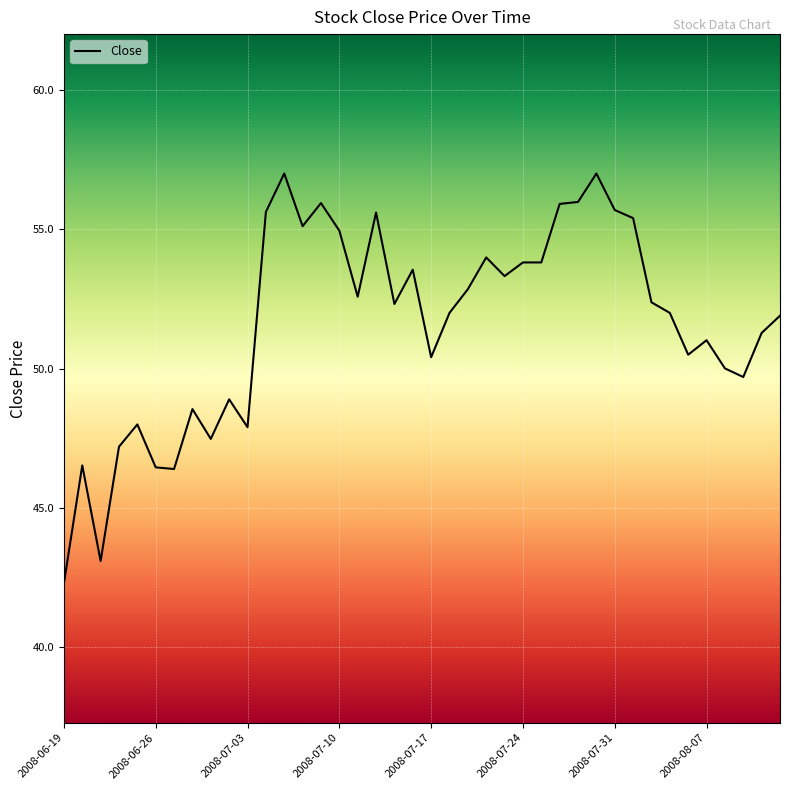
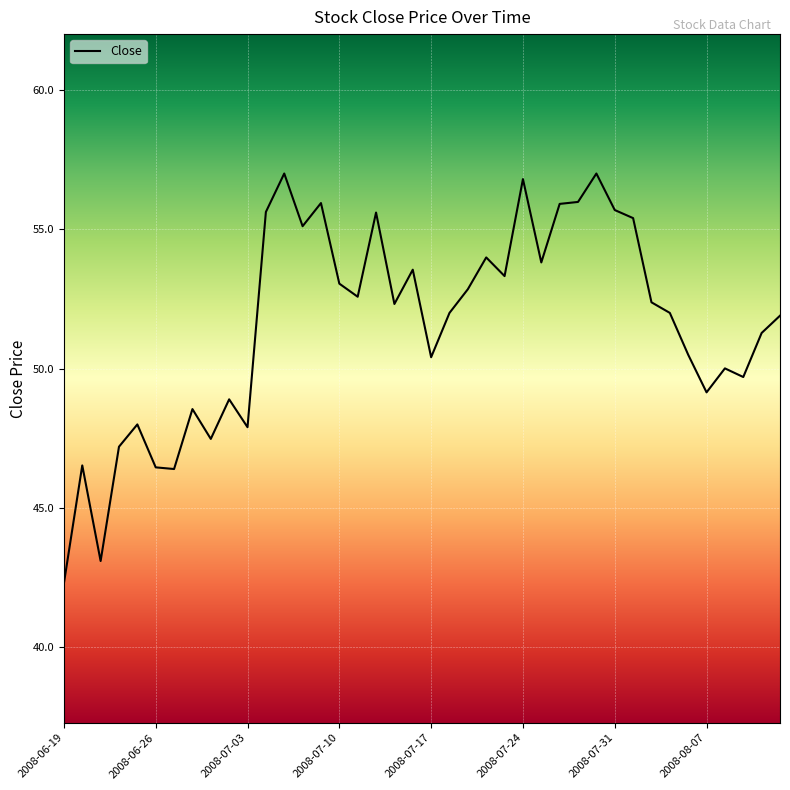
  {
    "2008-06-19": 42.3,
    "2008-06-26": 46.5,
    "2008-07-03": 47.9,
-   "2008-07-10": 55.0,
+   "2008-07-10": 53.1,
    "2008-07-17": 50.4,
-   "2008-07-24": 53.8,
+   "2008-07-24": 56.8,
    "2008-07-31": 55.7,
-   "2008-08-07": 51.0
+   "2008-08-07": 49.2
  }
